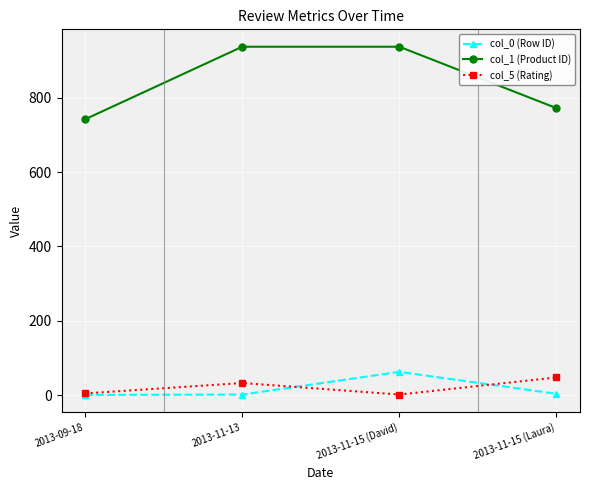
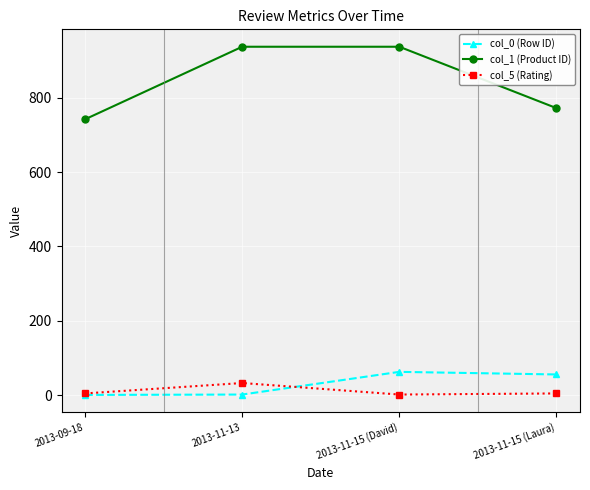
  {
    "col_0 (Row ID)": {
      "2013-11-13": 0,
      "2013-11-15 (David)": 60,
-     "2013-11-15 (Laura)": 0
+     "2013-11-15 (Laura)": 60
    },
    "col_1 (Product ID)": {
      "2013-09-18": 740,
      "2013-11-13": 940,
      "2013-11-15 (David)": 940,
      "2013-11-15 (Laura)": 770
    },
    "col_5 (Rating)": {
      "2013-11-13": 30,
      "2013-11-15 (David)": 0,
-     "2013-11-15 (Laura)": 50
+     "2013-11-15 (Laura)": 10
    }
  }
